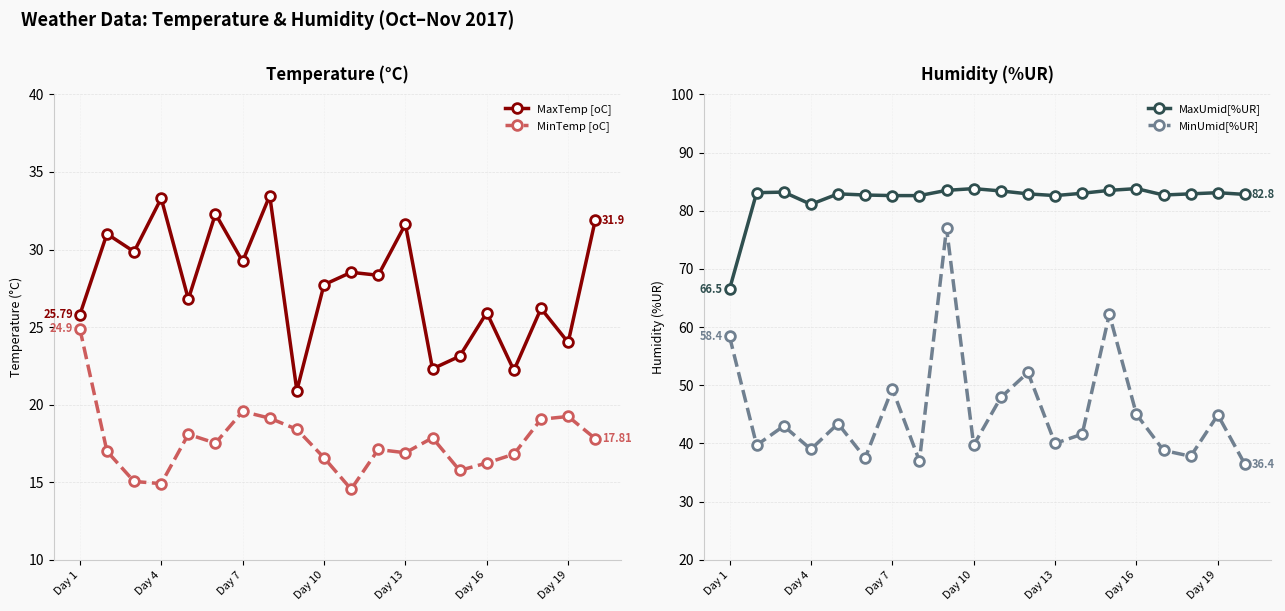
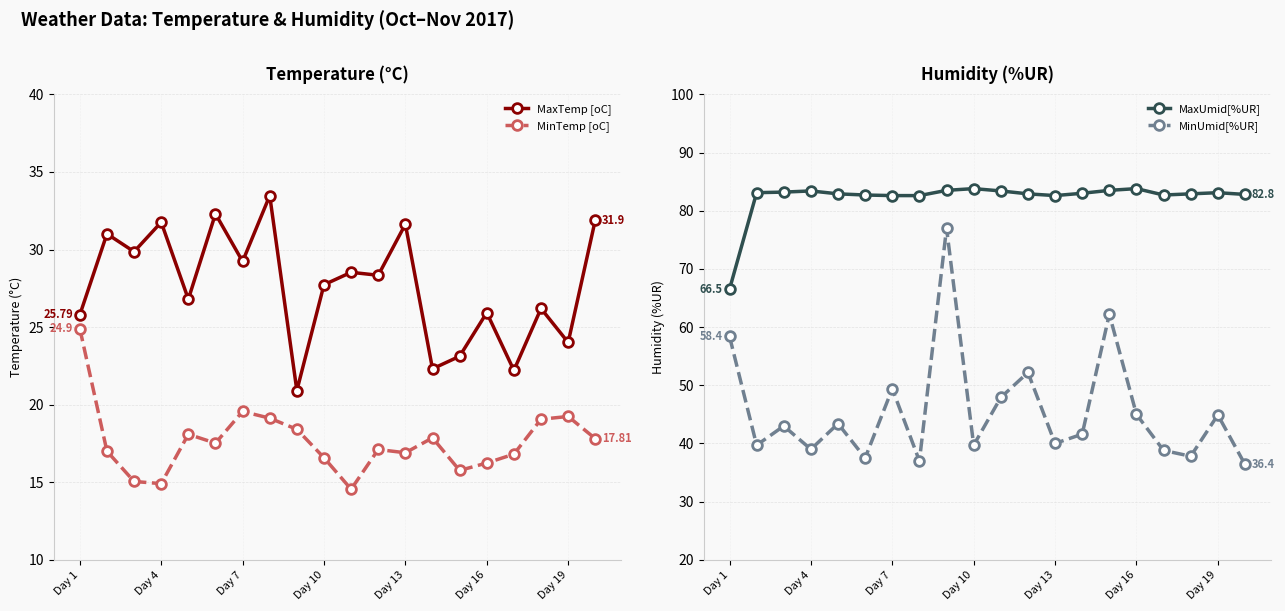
  {
    "Temperature (°C)": {
      "MaxTemp [oC]": {
-       "Day 4": 33.3,
+       "Day 4": 31.8,
        "Day 7": 29.2,
        "Day 10": 27.7,
        "Day 13": 31.6,
        "Day 16": 25.9,
        "Day 19": 24.0
      },
      "MinTemp [oC]": {
        "Day 1": 24.9
      }
    },
    "Humidity (%UR)": {
      "MaxUmid[%UR]": {
-       "Day 4": 81,
+       "Day 4": 83,
        "Day 7": 83,
        "Day 10": 84,
        "Day 13": 83,
        "Day 16": 84,
        "Day 19": 83
      },
      "MinUmid[%UR]": {
        "Day 1": 58.4
      }
    }
  }
